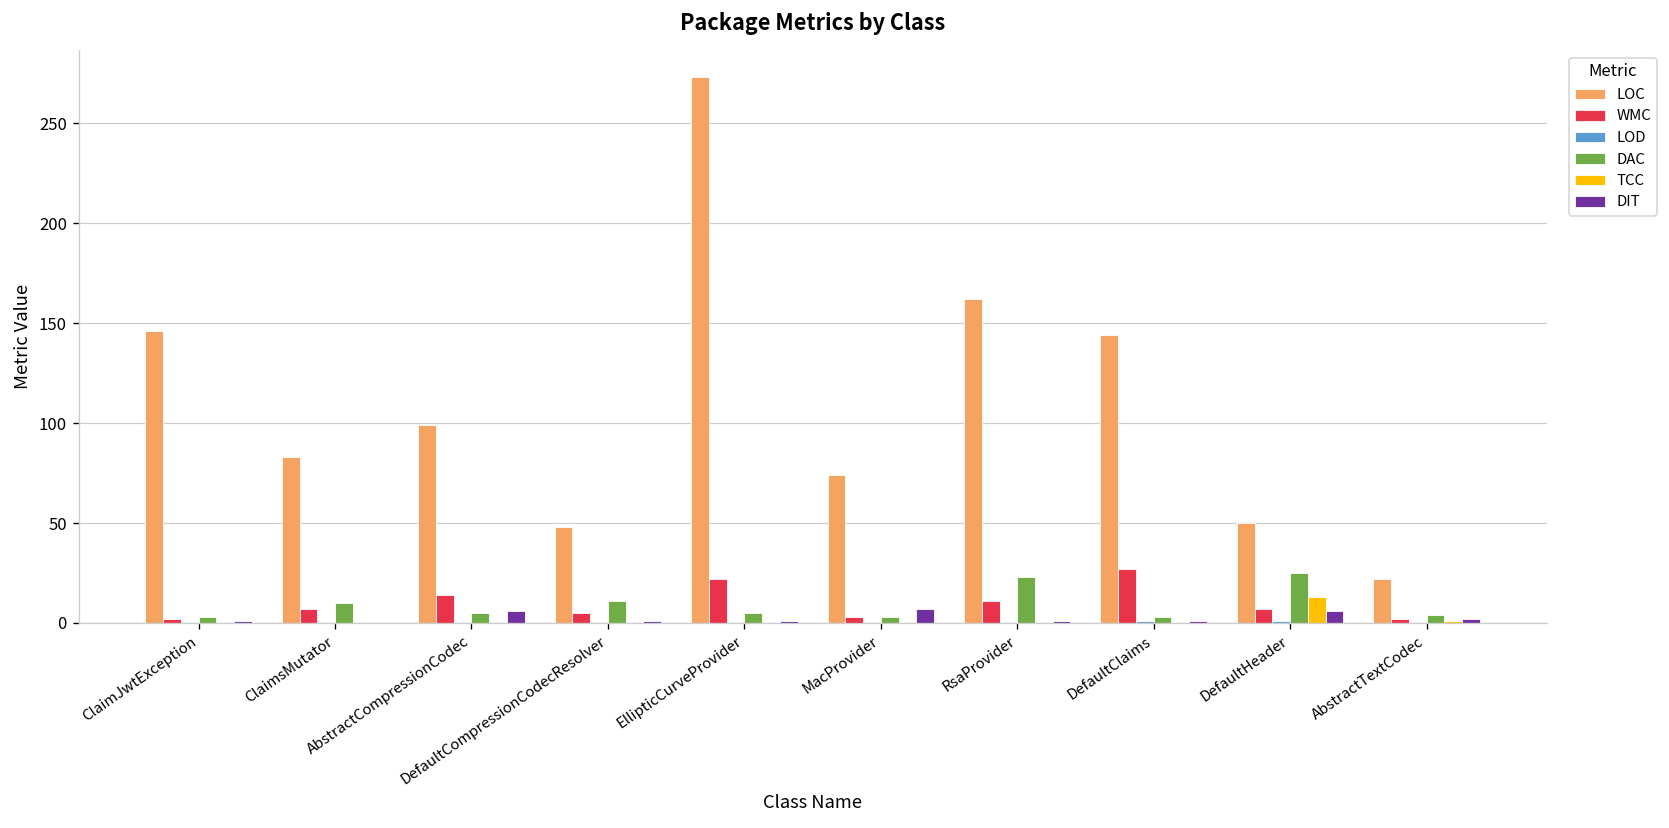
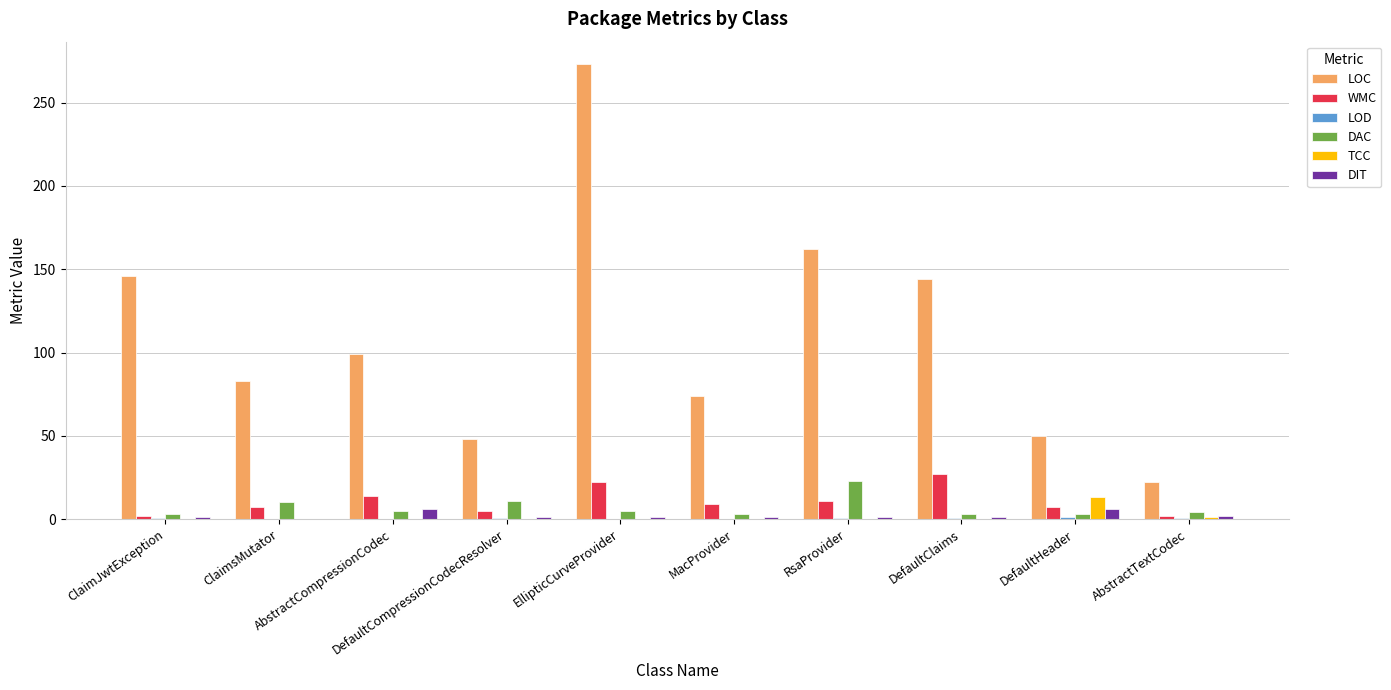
  {
    "LOC": {
      "ClaimJwtException": 146,
      "ClaimsMutator": 83,
      "AbstractCompressionCodec": 99,
      "DefaultCompressionCodecResolver": 48,
      "EllipticCurveProvider": 273,
      "MacProvider": 74,
      "RsaProvider": 162,
      "DefaultClaims": 144,
      "DefaultHeader": 50,
      "AbstractTextCodec": 22
    },
    "WMC": {
      "ClaimJwtException": 2,
      "ClaimsMutator": 7,
      "AbstractCompressionCodec": 14,
      "DefaultCompressionCodecResolver": 5,
      "EllipticCurveProvider": 22,
-     "MacProvider": 3,
+     "MacProvider": 9,
      "RsaProvider": 11,
      "DefaultClaims": 27,
      "DefaultHeader": 7,
      "AbstractTextCodec": 2
    },
    "LOD": {
      "ClaimsMutator": 0
    },
    "DAC": {
      "ClaimJwtException": 3,
      "ClaimsMutator": 10,
      "AbstractCompressionCodec": 5,
      "DefaultCompressionCodecResolver": 11,
      "EllipticCurveProvider": 5,
      "MacProvider": 3,
      "RsaProvider": 23,
      "DefaultClaims": 3,
-     "DefaultHeader": 25,
+     "DefaultHeader": 3,
      "AbstractTextCodec": 4
    },
    "TCC": {
      "ClaimJwtException": 0,
      "ClaimsMutator": 0,
      "AbstractCompressionCodec": 0,
      "DefaultCompressionCodecResolver": 0,
      "EllipticCurveProvider": 0,
      "MacProvider": 0,
      "RsaProvider": 0,
      "DefaultClaims": 0,
      "DefaultHeader": 13
    },
    "DIT": {
      "ClaimsMutator": 0,
      "AbstractCompressionCodec": 6,
-     "MacProvider": 7,
+     "MacProvider": 1,
      "DefaultHeader": 6,
      "AbstractTextCodec": 2
    }
  }
